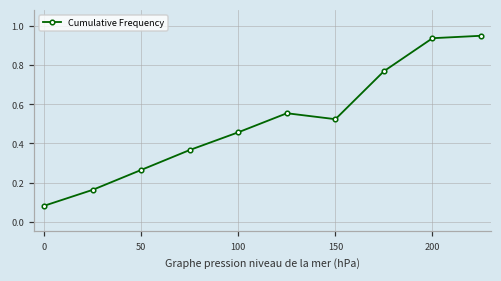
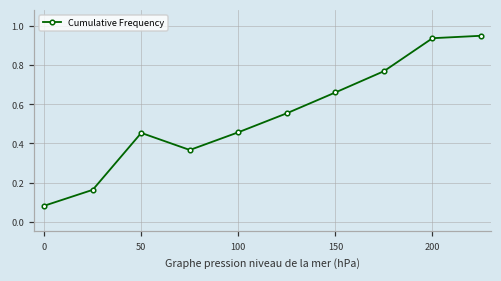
  {
    "0": 0.08,
-   "50": 0.26,
+   "50": 0.45,
    "100": 0.46,
-   "150": 0.52,
+   "150": 0.66,
    "200": 0.94
  }
